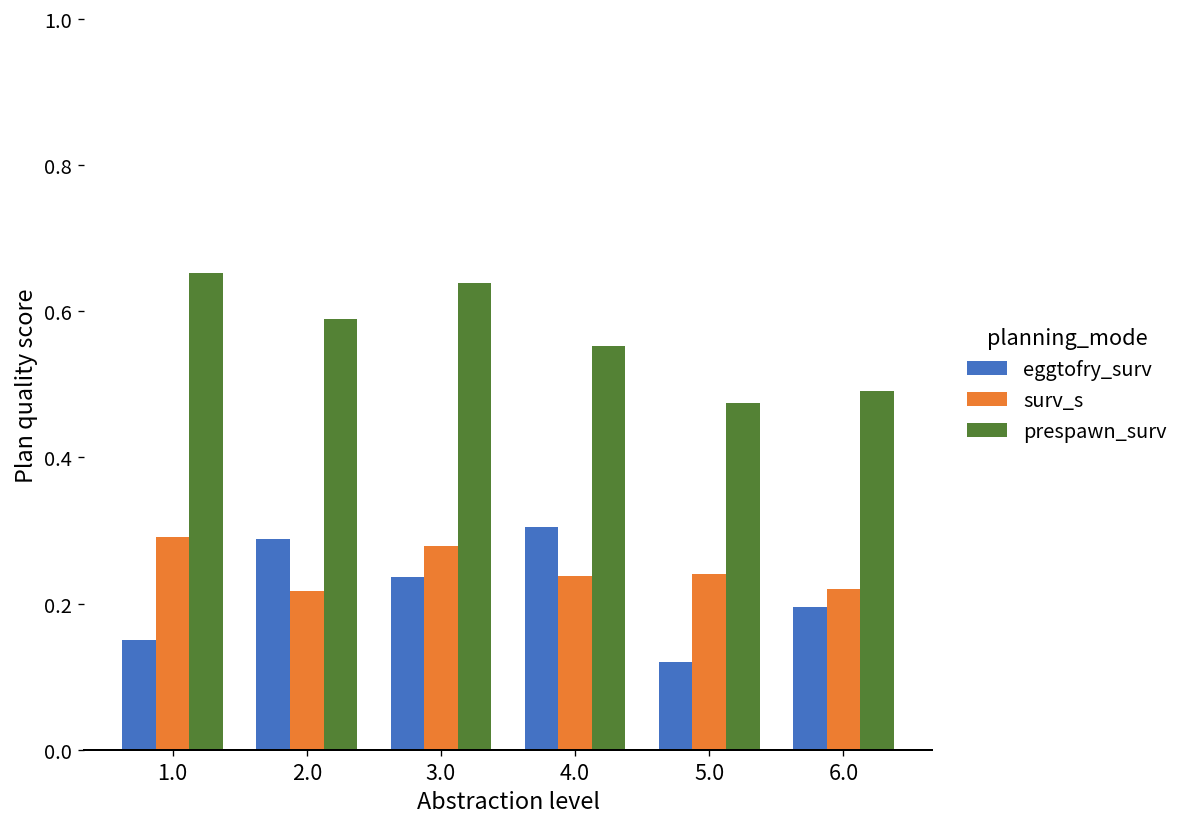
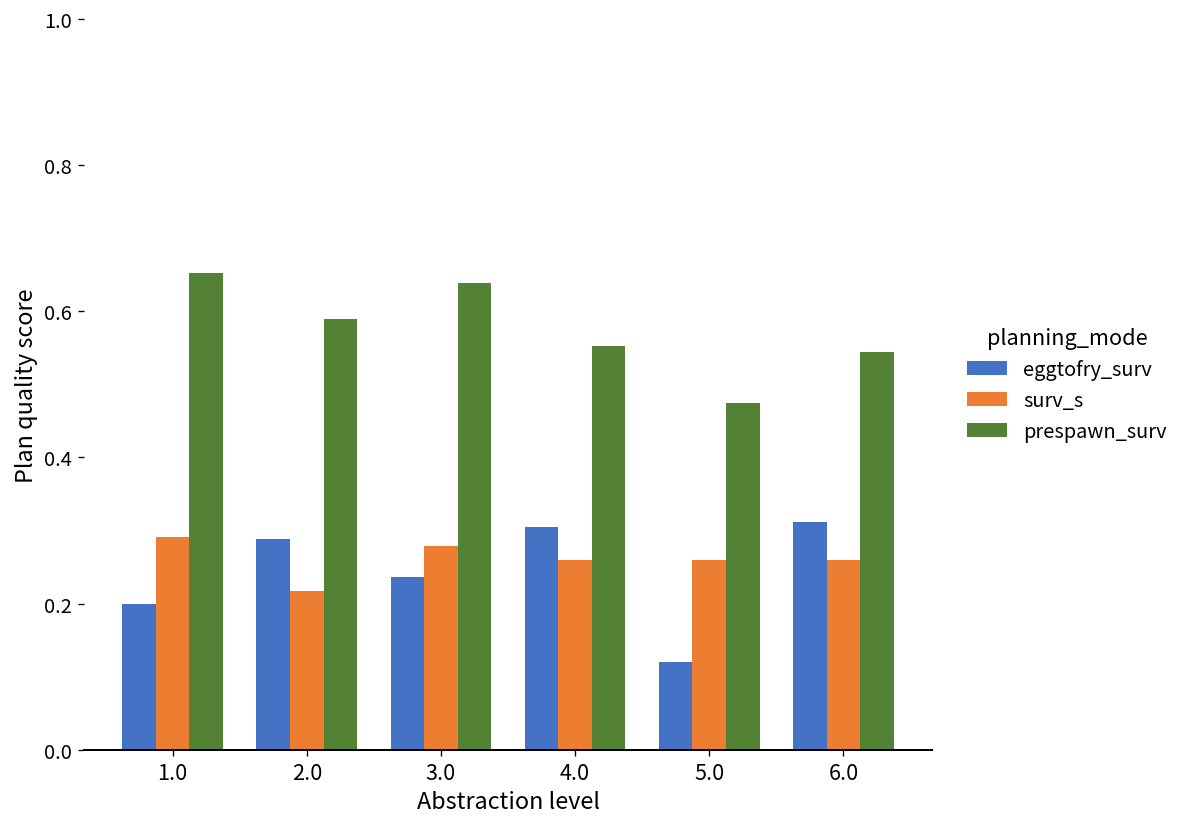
  {
    "eggtofry_surv": {
-     "1.0": 0.15,
+     "1.0": 0.20,
      "2.0": 0.29,
      "3.0": 0.24,
      "4.0": 0.30,
      "5.0": 0.12,
-     "6.0": 0.20
+     "6.0": 0.31
    },
    "surv_s": {
      "1.0": 0.29,
      "2.0": 0.22,
      "3.0": 0.28,
-     "4.0": 0.24,
-     "5.0": 0.24,
-     "6.0": 0.22
+     "4.0": 0.26,
+     "5.0": 0.26,
+     "6.0": 0.26
    },
    "prespawn_surv": {
      "1.0": 0.65,
      "2.0": 0.59,
      "3.0": 0.64,
      "4.0": 0.55,
      "5.0": 0.47,
-     "6.0": 0.49
+     "6.0": 0.54
    }
  }
